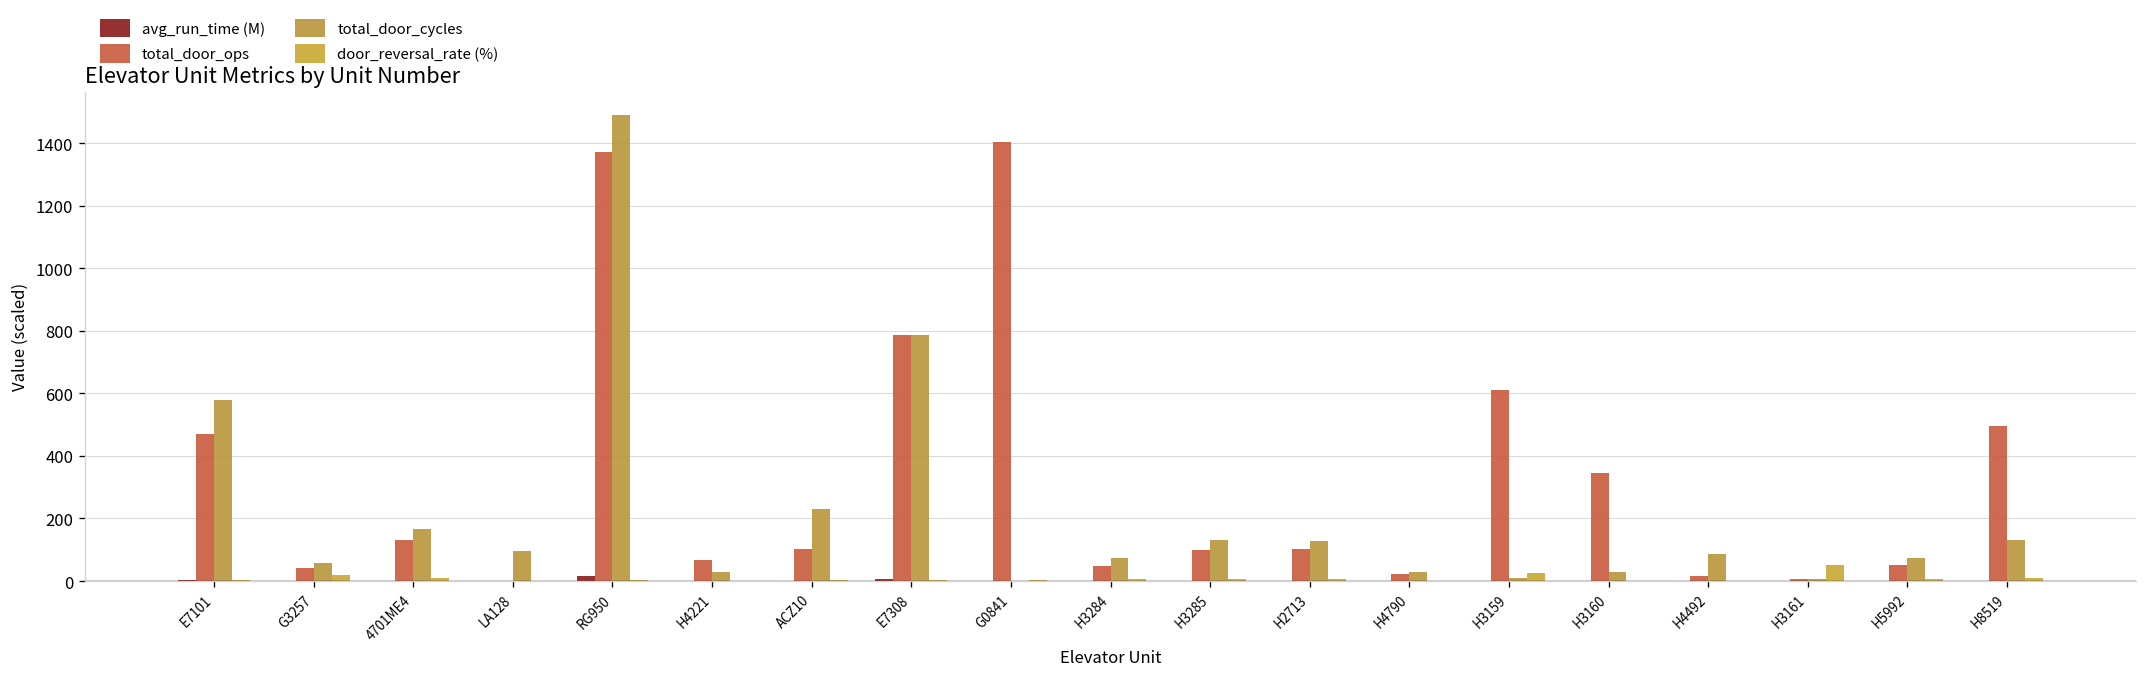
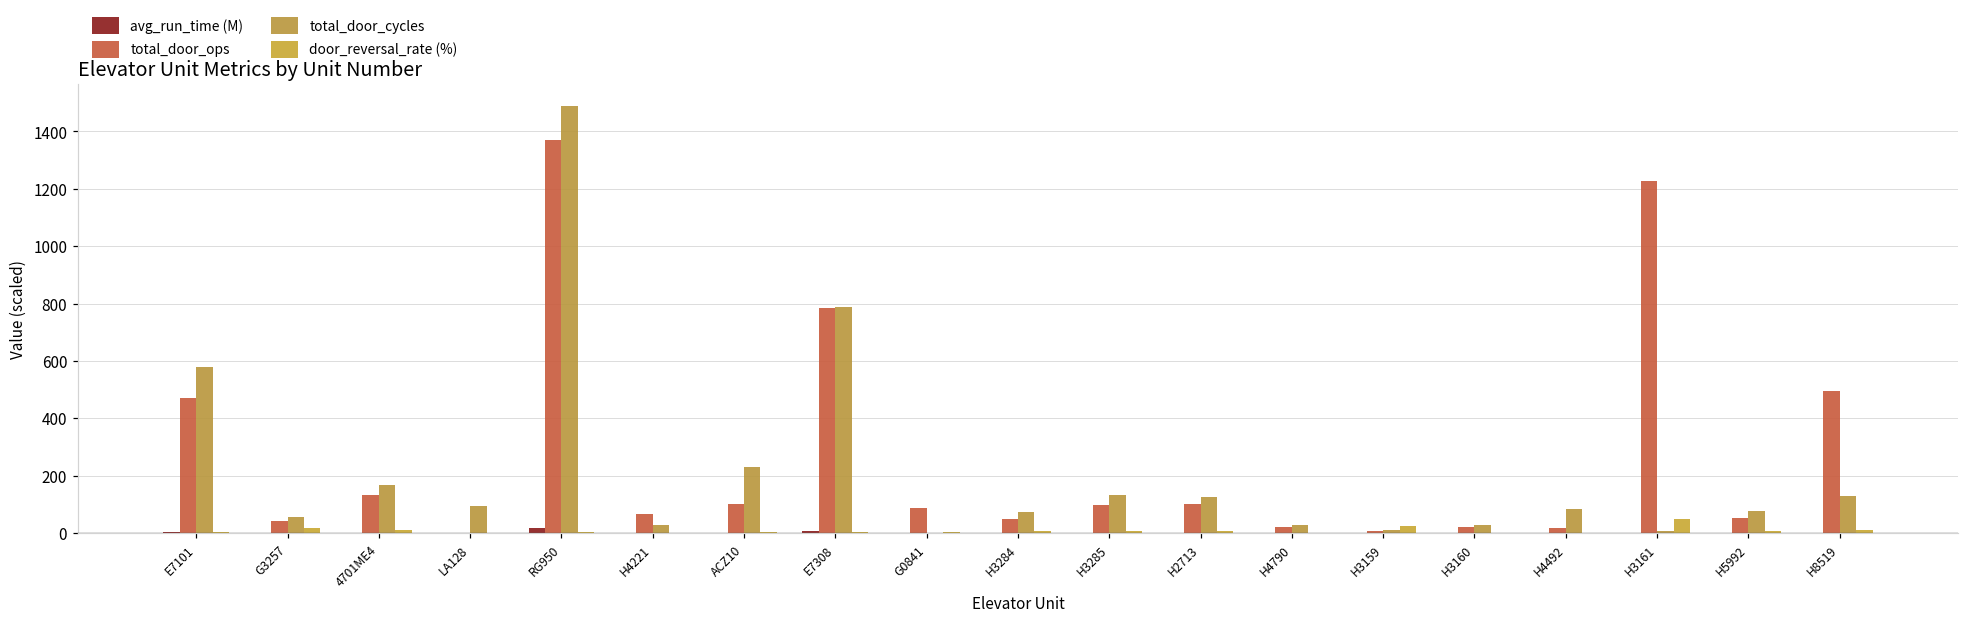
  {
    "avg_run_time (M)": {
      "4701ME4": 0,
      "LA128": 0,
      "RG950": 20,
      "G0841": 0
    },
    "total_door_ops": {
      "E7101": 470,
      "G3257": 40,
      "4701ME4": 130,
      "LA128": 0,
      "RG950": 1370,
      "H4221": 70,
      "ACZ10": 100,
      "E7308": 790,
-     "G0841": 1400,
+     "G0841": 90,
      "H3284": 50,
      "H3285": 100,
      "H2713": 100,
      "H4790": 20,
-     "H3159": 610,
-     "H3160": 350,
+     "H3159": 10,
+     "H3160": 20,
      "H4492": 20,
-     "H3161": 10,
+     "H3161": 1230,
      "H5992": 50,
      "H8519": 500
    }
  }
